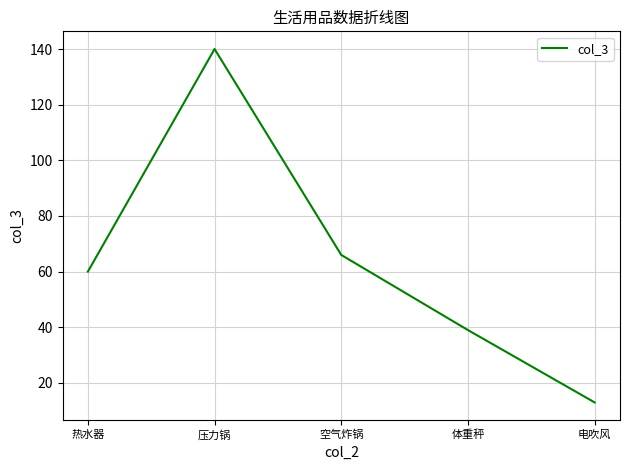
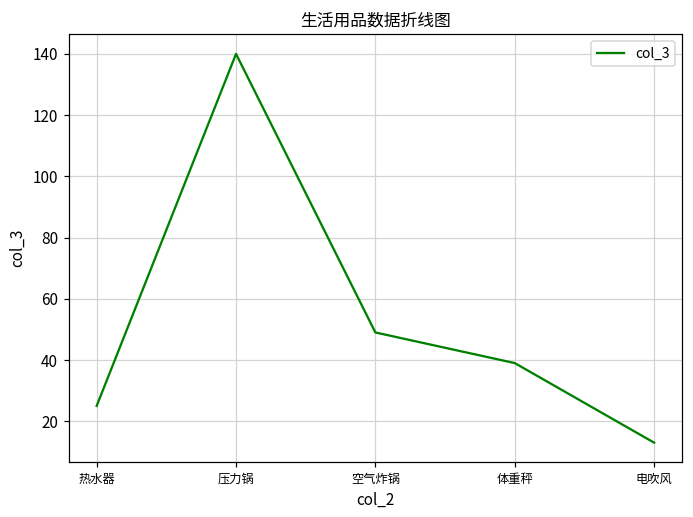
  {
-   "热水器": 60,
+   "热水器": 25,
    "压力锅": 140,
-   "空气炸锅": 66,
+   "空气炸锅": 49,
    "体重秤": 39,
    "电吹风": 13
  }
